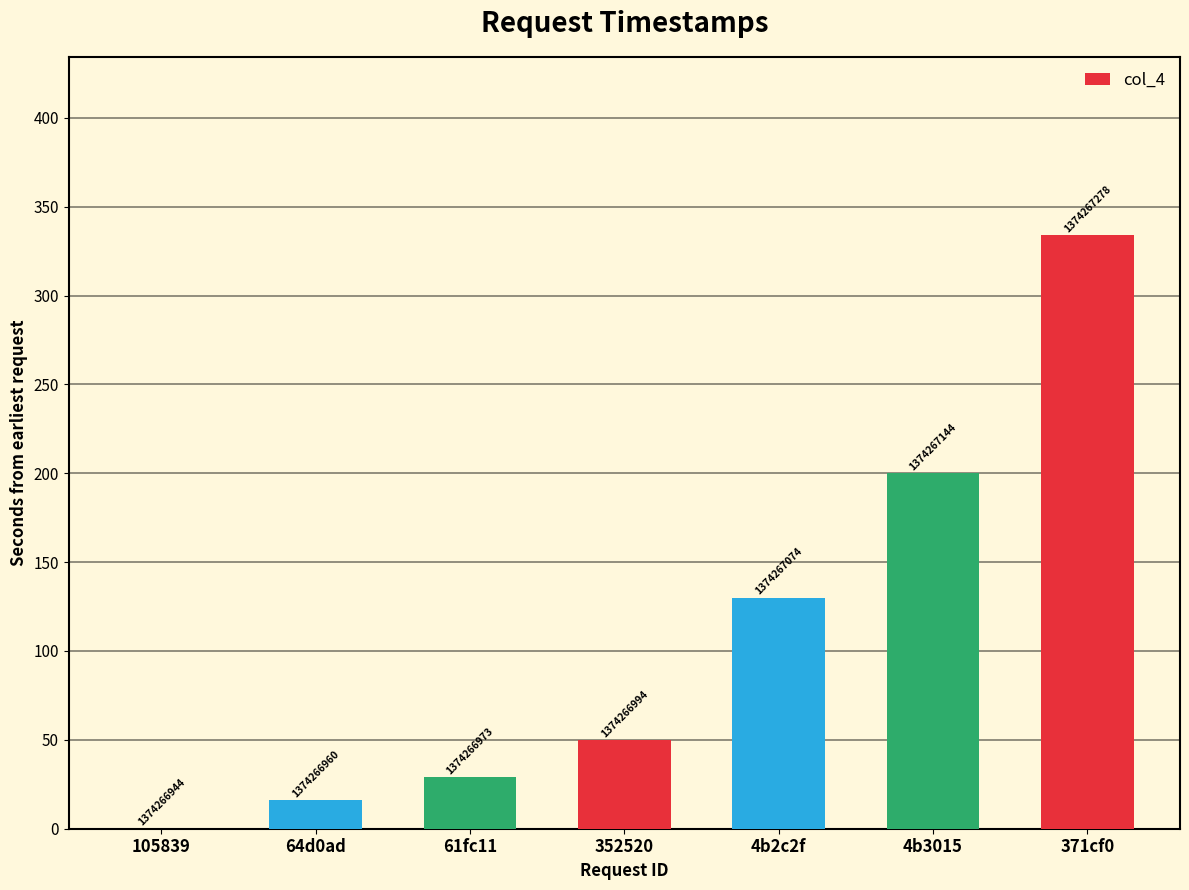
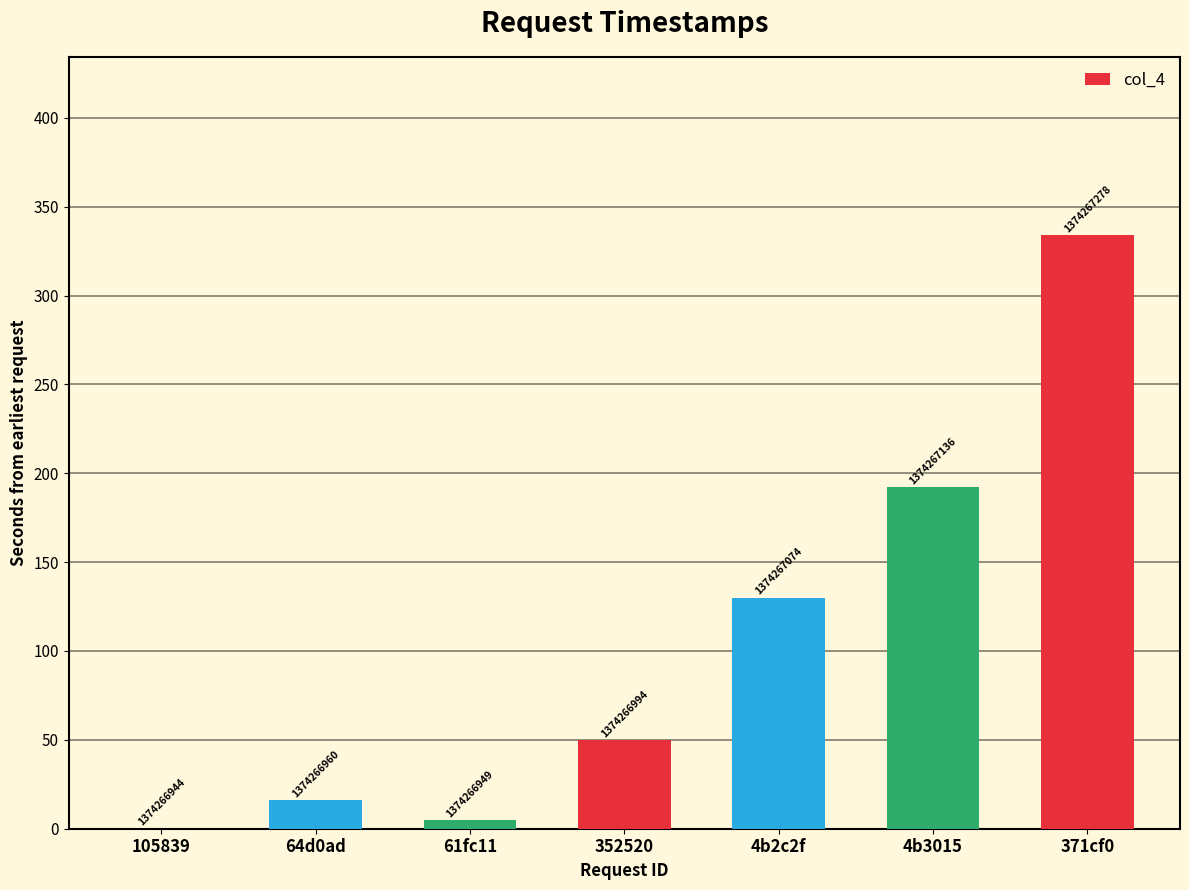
  {
-   "61fc11": 1374266973,
-   "4b3015": 1374267144
+   "61fc11": 1374266949,
+   "4b3015": 1374267136
  }
